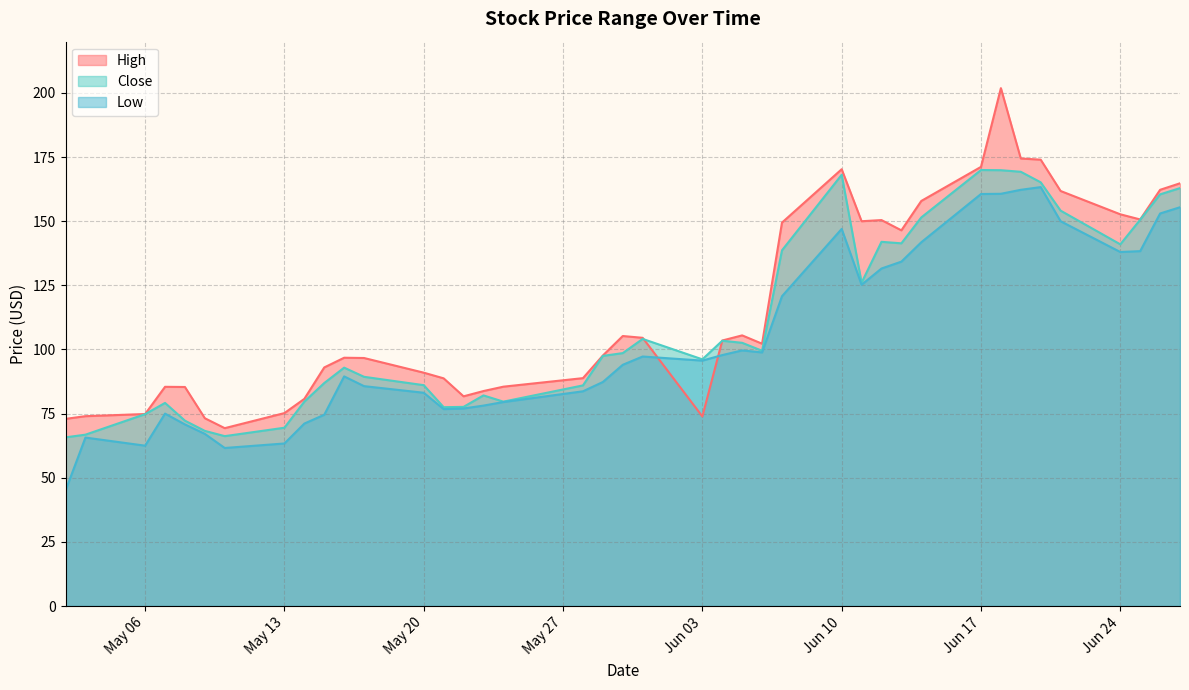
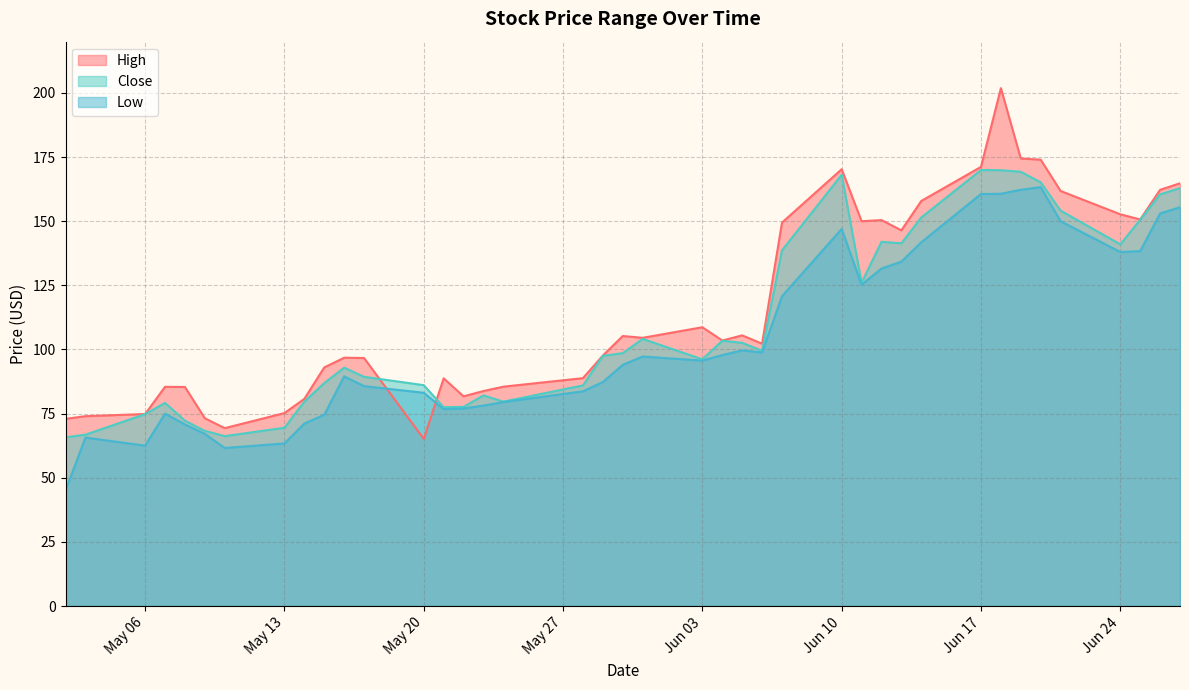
  {
    "High": {
      "May 13": 75,
-     "May 20": 91,
-     "Jun 03": 74,
+     "May 20": 65,
+     "Jun 03": 109,
      "Jun 10": 170,
      "Jun 17": 171,
      "Jun 24": 153
    }
  }
